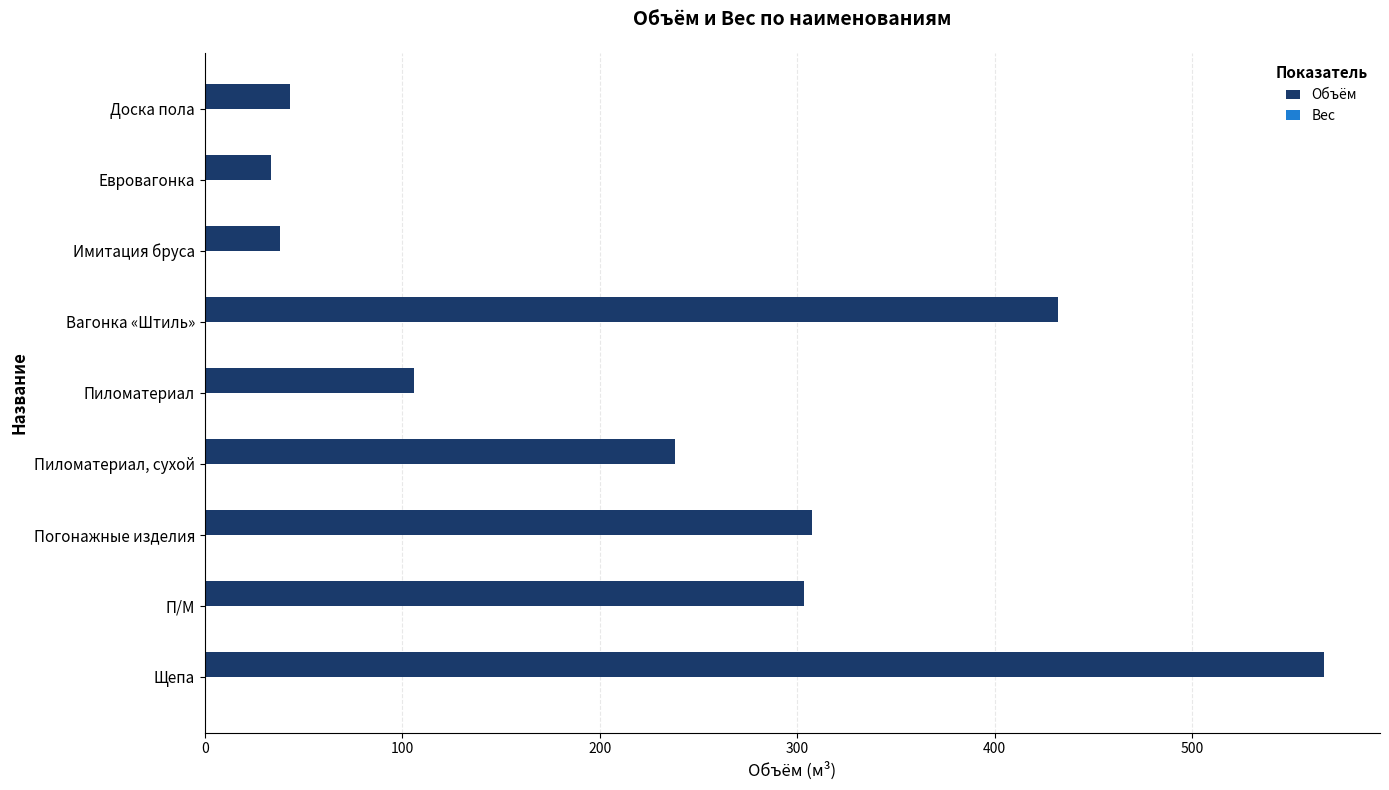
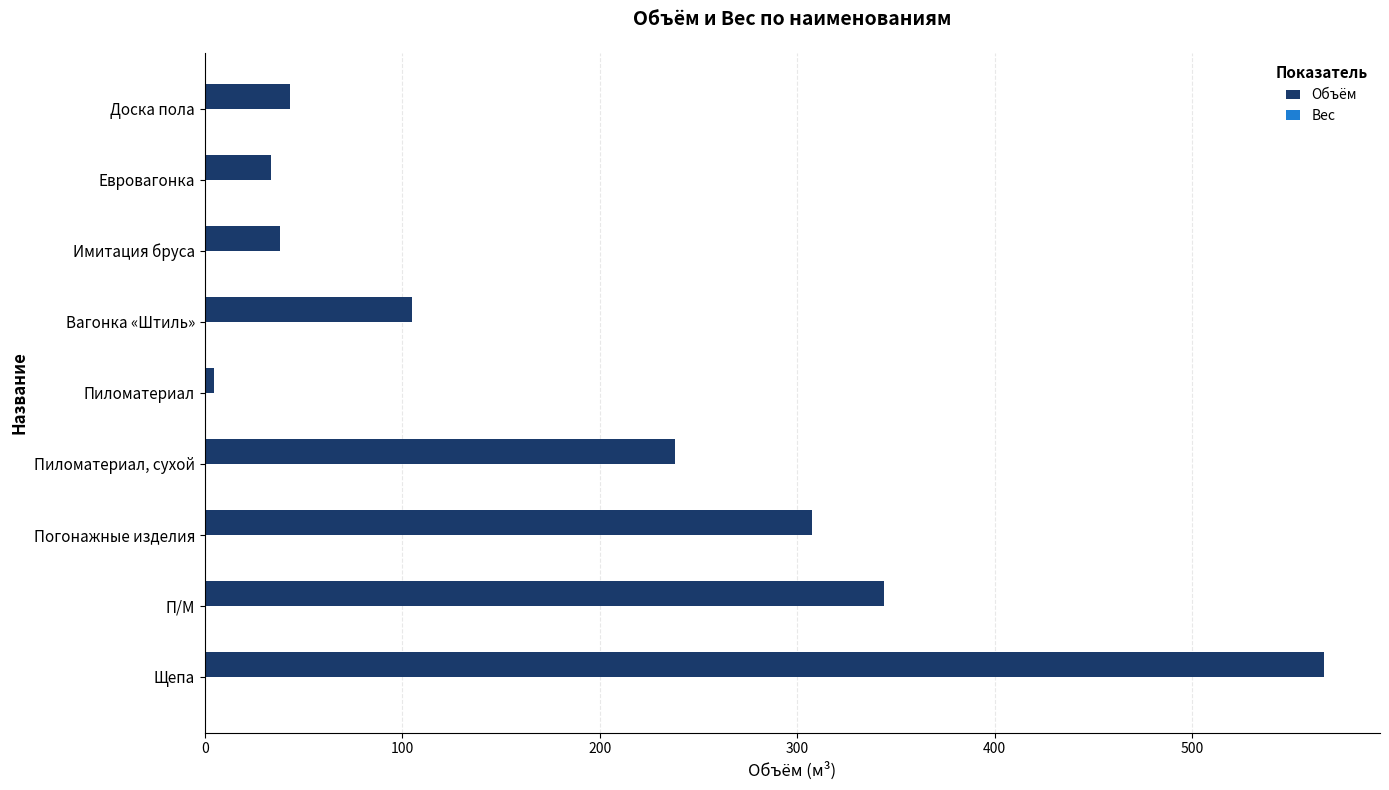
  {
    "Объём": {
      "Доска пола": 43,
      "Евровагонка": 33,
      "Имитация бруса": 38,
-     "Вагонка «Штиль»": 432,
-     "Пиломатериал": 106,
+     "Вагонка «Штиль»": 105,
+     "Пиломатериал": 5,
      "Пиломатериал, сухой": 238,
      "Погонажные изделия": 308,
-     "П/М": 303,
+     "П/М": 344,
      "Щепа": 567
    },
    "Вес": {
      "Доска пола": 0,
      "Евровагонка": 0,
      "Имитация бруса": 0,
      "Вагонка «Штиль»": 0,
      "Пиломатериал": 0,
      "Пиломатериал, сухой": 0,
      "Погонажные изделия": 0,
      "П/М": 0,
      "Щепа": 0
    }
  }
